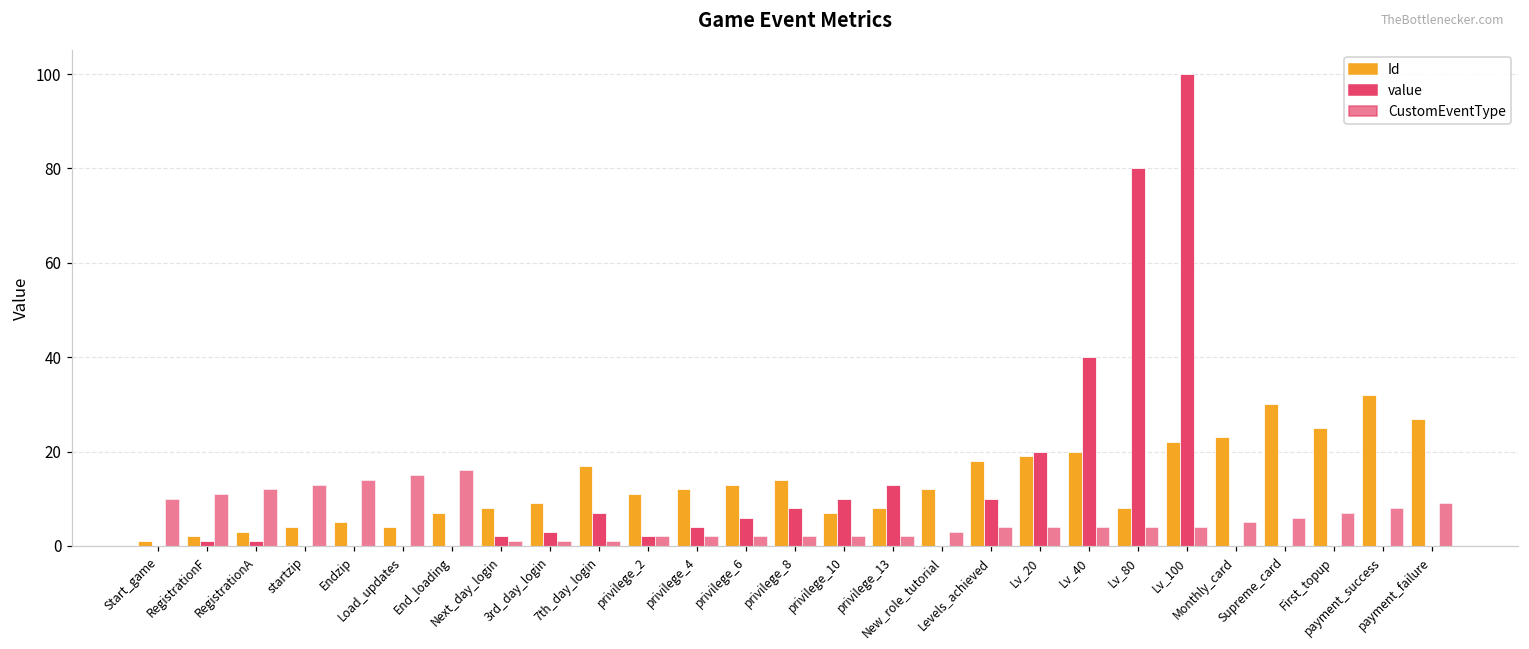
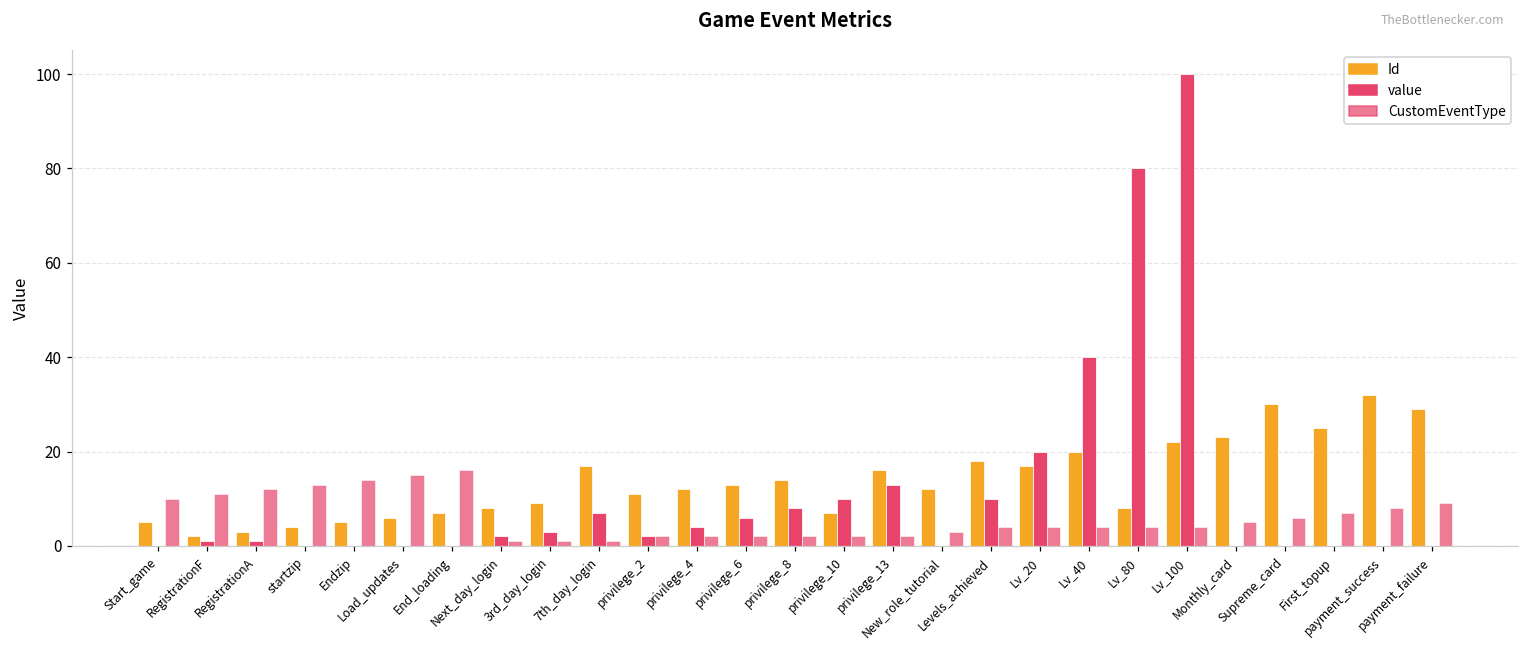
  {
    "Id": {
-     "Start_game": 1,
+     "Start_game": 5,
      "RegistrationF": 2,
      "RegistrationA": 3,
      "startzip": 4,
      "Endzip": 5,
-     "Load_updates": 4,
+     "Load_updates": 6,
      "End_loading": 7,
      "Next_day_login": 8,
      "3rd_day_login": 9,
      "7th_day_login": 17,
      "privilege_2": 11,
      "privilege_4": 12,
      "privilege_6": 13,
      "privilege_8": 14,
      "privilege_10": 7,
-     "privilege_13": 8,
+     "privilege_13": 16,
      "New_role_tutorial": 12,
      "Levels_achieved": 18,
-     "Lv_20": 19,
+     "Lv_20": 17,
      "Lv_40": 20,
      "Lv_80": 8,
      "Lv_100": 22,
      "Monthly_card": 23,
      "Supreme_card": 30,
      "First_topup": 25,
      "payment_success": 32,
-     "payment_failure": 27
+     "payment_failure": 29
    }
  }
